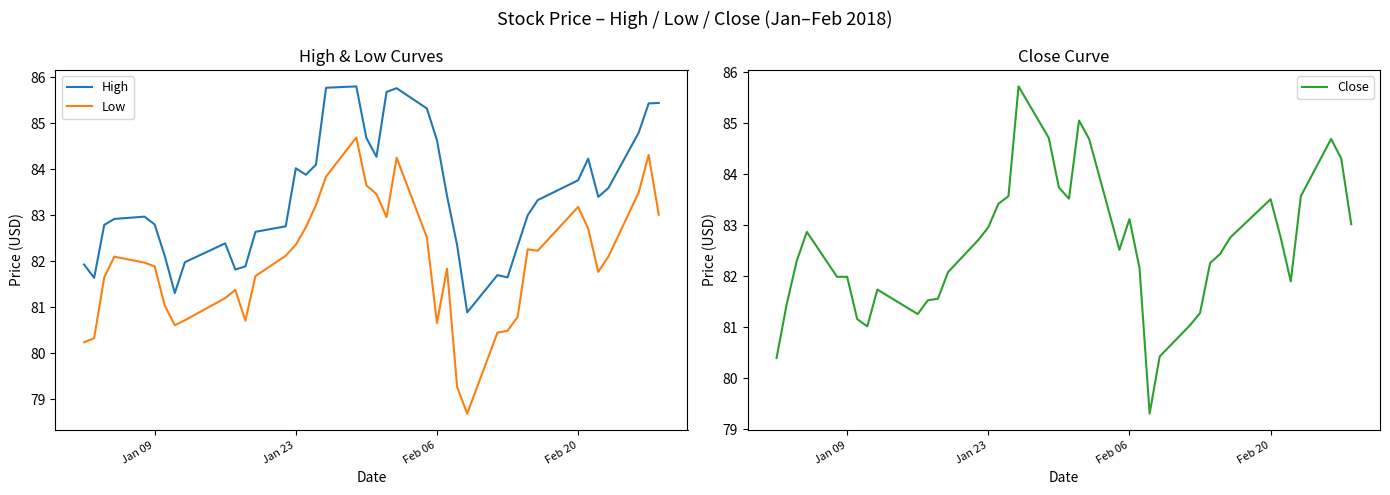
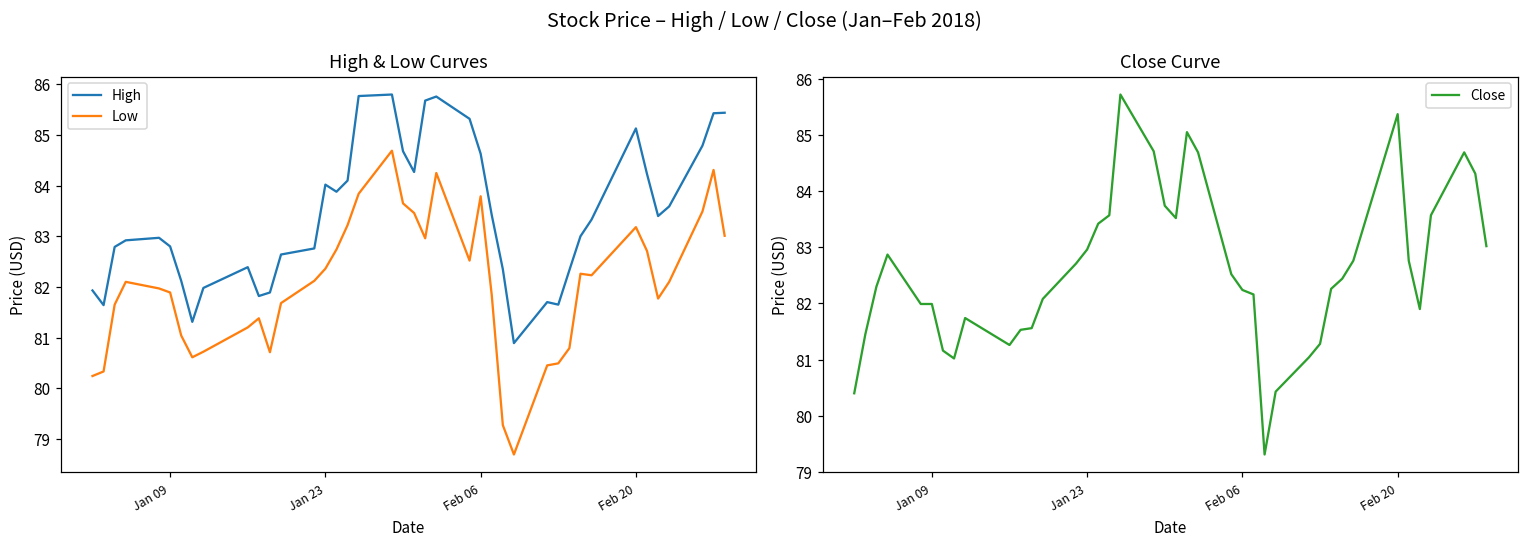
  {
    "High & Low Curves": {
      "High": {
        "Jan 09": 82.8,
        "Jan 23": 84.0,
        "Feb 06": 84.6,
-       "Feb 20": 83.8
+       "Feb 20": 85.1
      },
      "Low": {
        "Jan 09": 81.9,
        "Jan 23": 82.4,
-       "Feb 06": 80.7,
+       "Feb 06": 83.8,
        "Feb 20": 83.2
      }
    },
    "Close Curve": {
      "Jan 09": 82.0,
      "Jan 23": 83.0,
-     "Feb 06": 83.1,
-     "Feb 20": 83.5
+     "Feb 06": 82.2,
+     "Feb 20": 85.4
    }
  }
